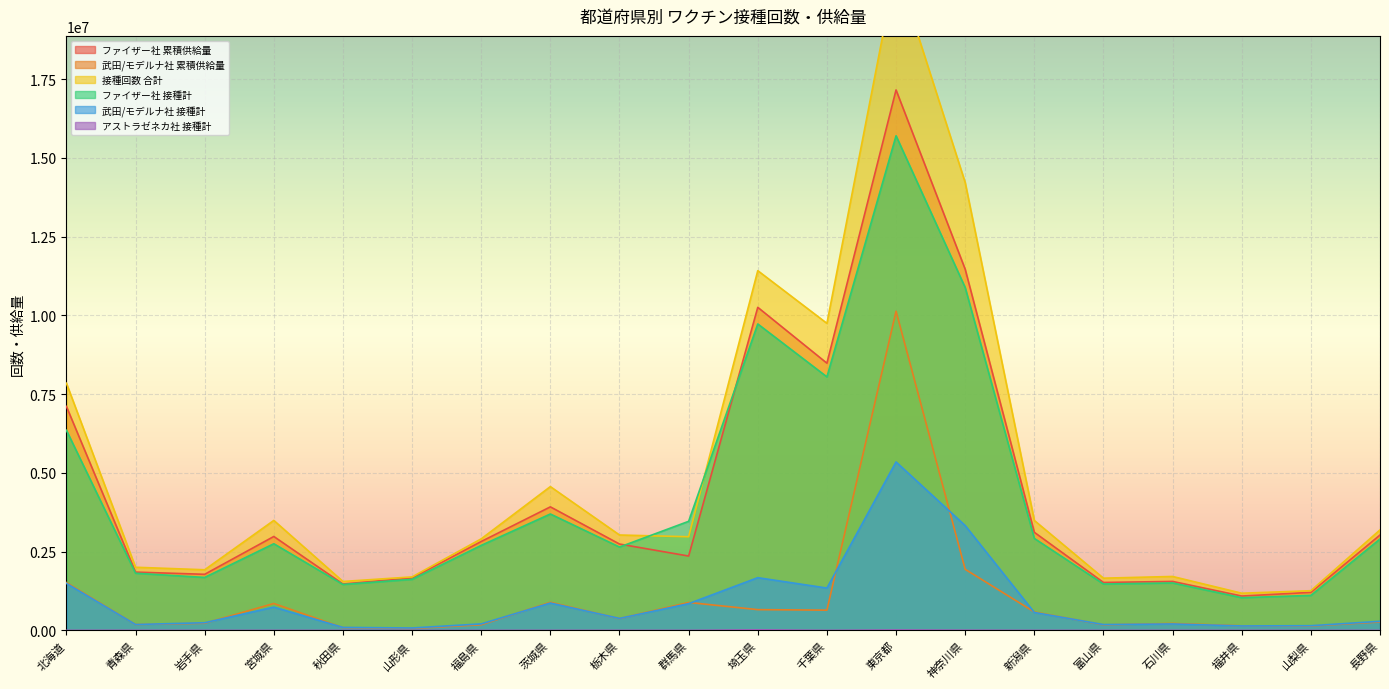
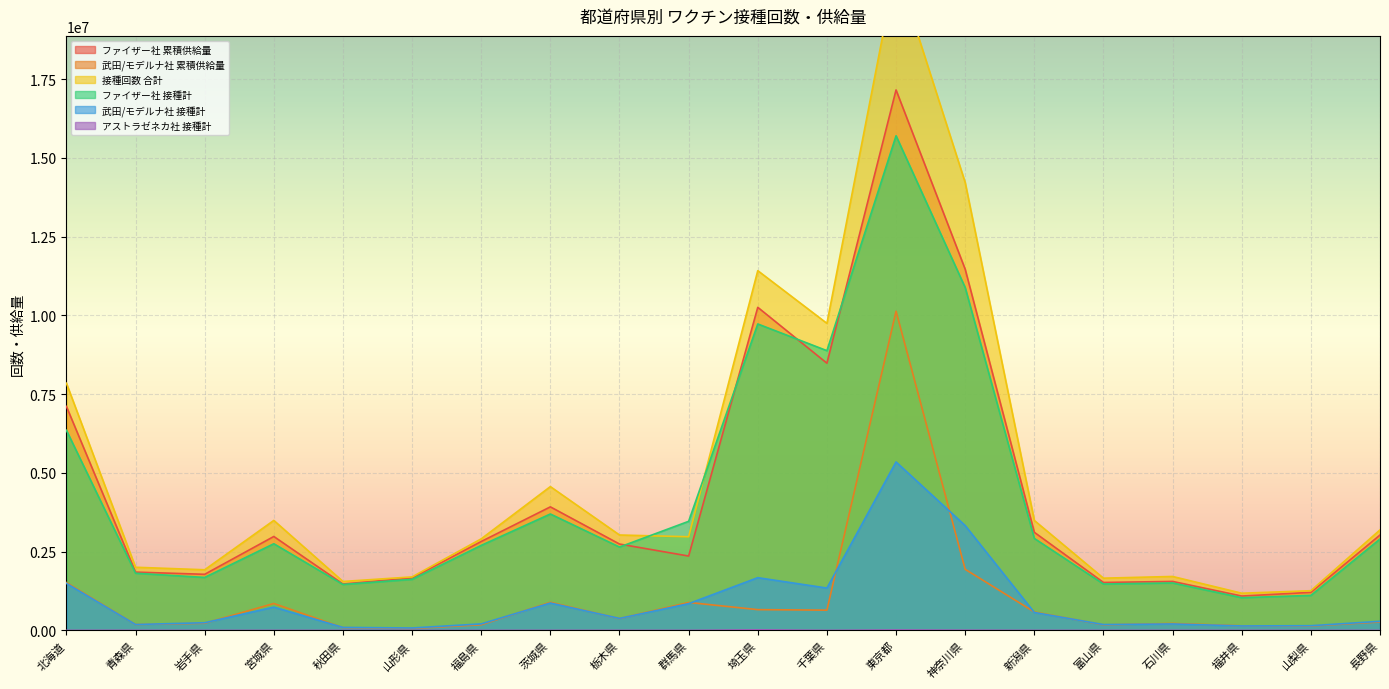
  {
    "接種回数 合計": {
      "北海道": 7800000,
      "青森県": 2000000,
      "岩手県": 1900000,
      "宮城県": 3500000,
      "福島県": 2900000,
      "茨城県": 4600000,
      "栃木県": 3000000,
      "群馬県": 3000000,
      "埼玉県": 11400000,
      "千葉県": 9700000,
      "神奈川県": 14200000,
      "新潟県": 3500000,
      "富山県": 1700000,
      "石川県": 1700000,
      "福井県": 1200000,
      "長野県": 3200000
    },
    "ファイザー社 接種計": {
      "北海道": 6400000,
      "岩手県": 1700000,
      "宮城県": 2800000,
      "福島県": 2700000,
      "茨城県": 3700000,
      "栃木県": 2600000,
      "群馬県": 3500000,
      "埼玉県": 9700000,
-     "千葉県": 8000000,
+     "千葉県": 8900000,
      "東京都": 15700000,
      "神奈川県": 10900000,
      "新潟県": 2900000,
      "山梨県": 1100000,
      "長野県": 2900000
    },
    "武田/モデルナ社 接種計": {
      "宮城県": 700000,
      "埼玉県": 1700000,
      "千葉県": 1300000,
      "東京都": 5300000,
      "神奈川県": 3300000
    },
    "アストラゼネカ社 接種計": {
      "北海道": 0,
      "青森県": 0,
      "岩手県": 0,
      "宮城県": 0,
      "秋田県": 0,
      "福島県": 0,
      "茨城県": 0,
      "栃木県": 0,
      "群馬県": 0,
      "埼玉県": 0,
      "千葉県": 0,
      "東京都": 0,
      "神奈川県": 0,
      "新潟県": 0,
      "富山県": 0,
      "石川県": 0,
      "福井県": 0,
      "山梨県": 0,
      "長野県": 0
    }
  }
